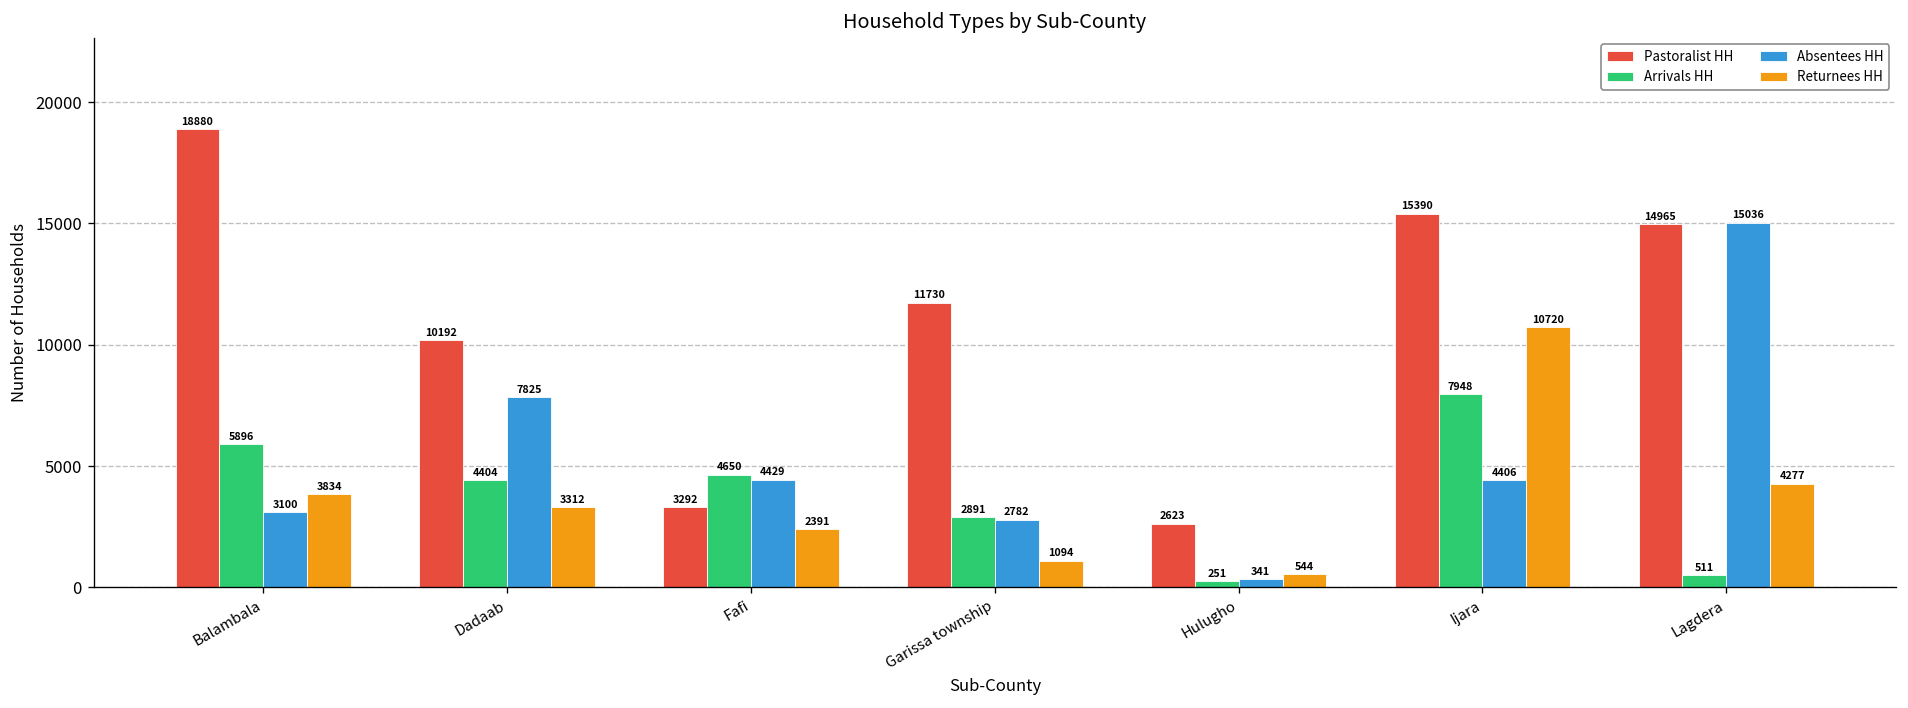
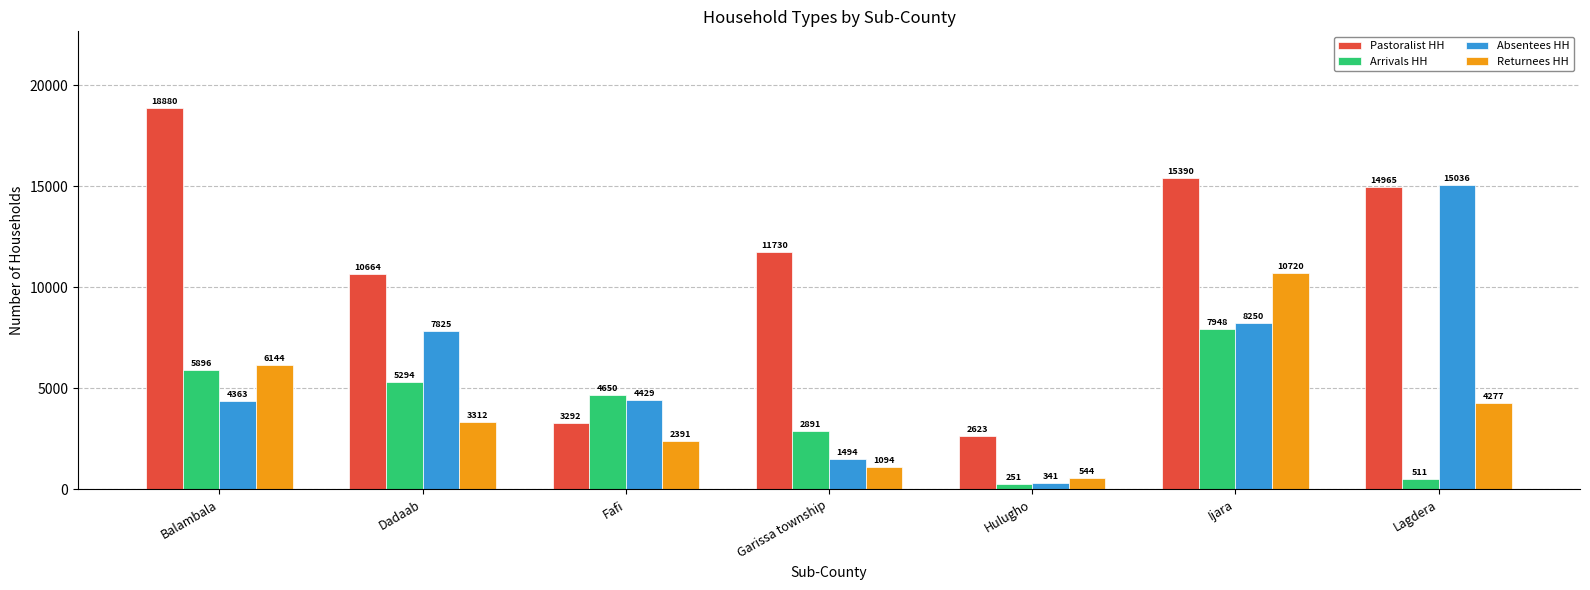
  {
    "Pastoralist HH": {
      "Balambala": 18880,
-     "Dadaab": 10192,
+     "Dadaab": 10664,
      "Fafi": 3292,
      "Garissa township": 11730,
      "Hulugho": 2623,
      "Ijara": 15390,
      "Lagdera": 14965
    },
    "Arrivals HH": {
      "Balambala": 5896,
-     "Dadaab": 4404,
+     "Dadaab": 5294,
      "Fafi": 4650,
      "Garissa township": 2891,
      "Hulugho": 251,
      "Ijara": 7948,
      "Lagdera": 511
    },
    "Absentees HH": {
-     "Balambala": 3100,
+     "Balambala": 4363,
      "Dadaab": 7825,
      "Fafi": 4429,
-     "Garissa township": 2782,
+     "Garissa township": 1494,
      "Hulugho": 341,
-     "Ijara": 4406,
+     "Ijara": 8250,
      "Lagdera": 15036
    },
    "Returnees HH": {
-     "Balambala": 3834,
+     "Balambala": 6144,
      "Dadaab": 3312,
      "Fafi": 2391,
      "Garissa township": 1094,
      "Hulugho": 544,
      "Ijara": 10720,
      "Lagdera": 4277
    }
  }
